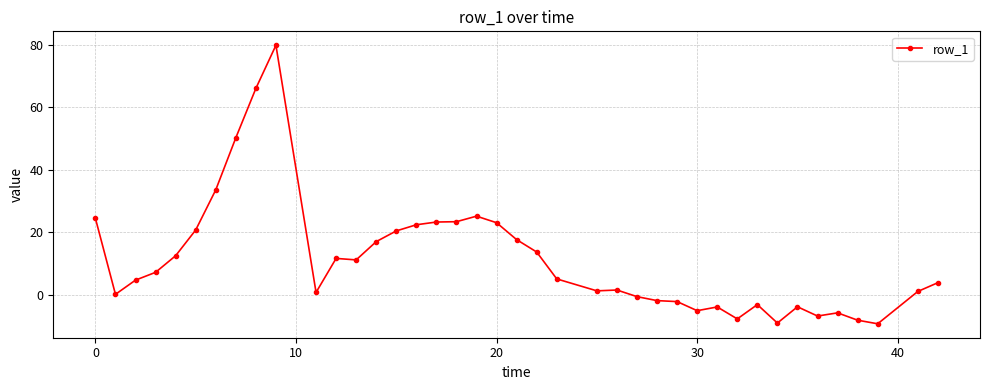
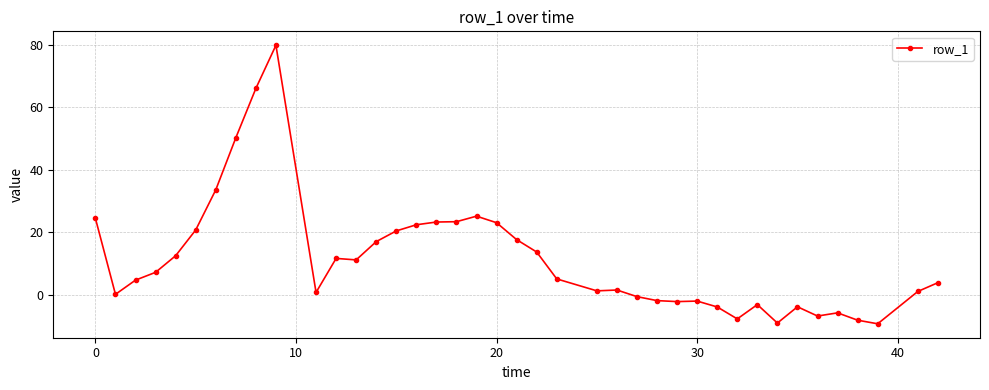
  {
    "0": 24,
    "20": 23,
-   "30": -5
+   "30": -2
  }
